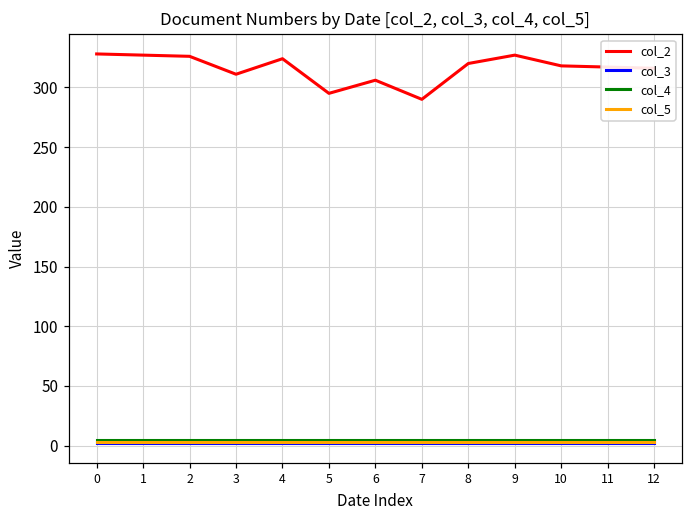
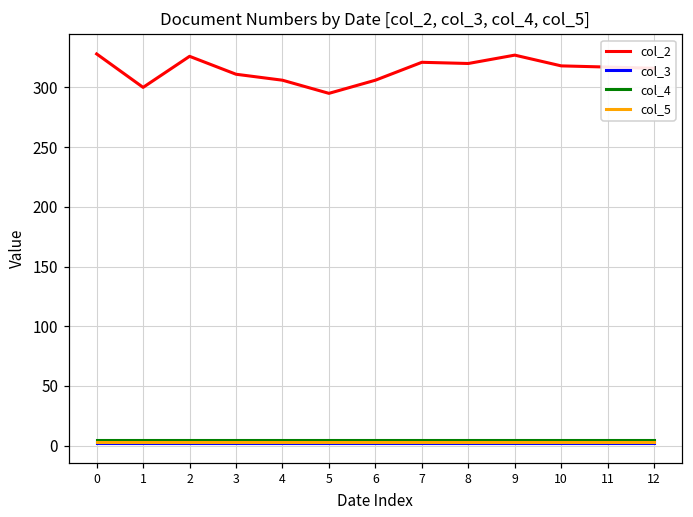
  {
    "col_2": {
      "0": 328,
-     "1": 327,
+     "1": 300,
      "2": 326,
      "3": 311,
-     "4": 324,
+     "4": 306,
      "5": 295,
      "6": 306,
-     "7": 290,
+     "7": 321,
      "8": 320,
      "9": 327,
      "10": 318
    }
  }
